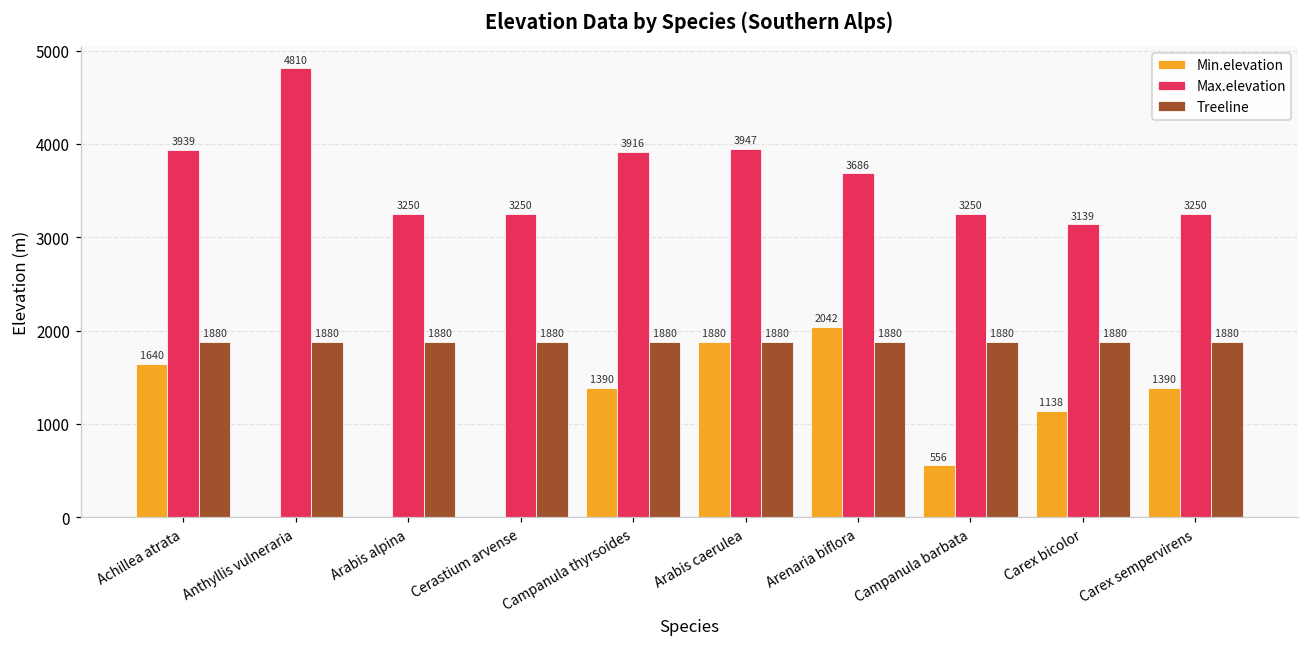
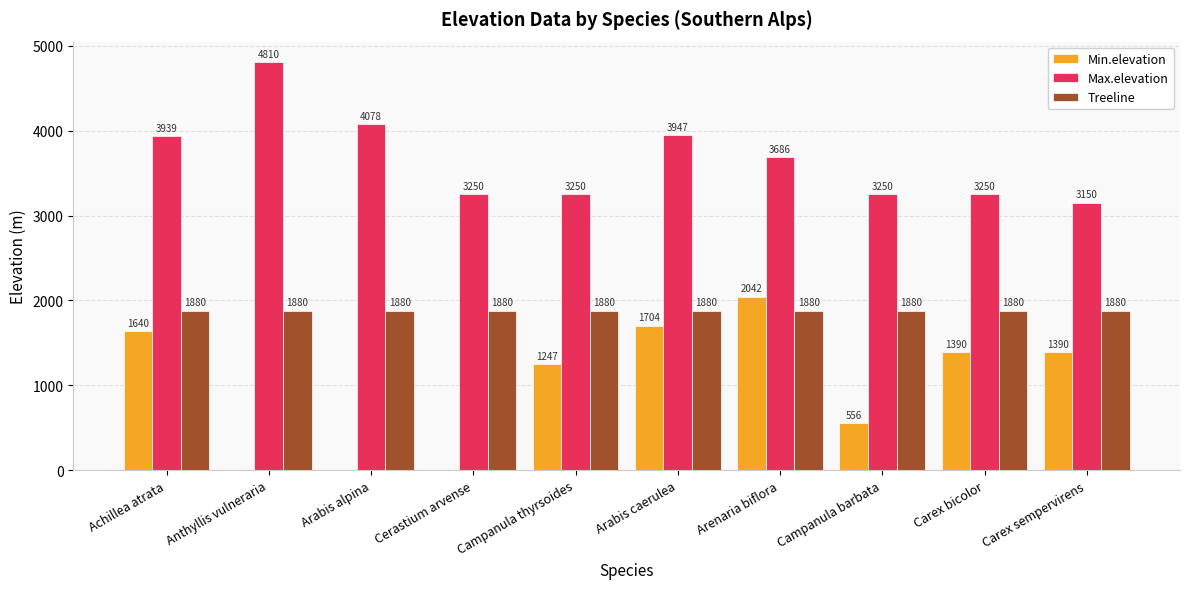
  {
    "Min.elevation": {
      "Achillea atrata": 1640,
-     "Campanula thyrsoides": 1390,
-     "Arabis caerulea": 1880,
+     "Campanula thyrsoides": 1247,
+     "Arabis caerulea": 1704,
      "Arenaria biflora": 2042,
      "Campanula barbata": 556,
-     "Carex bicolor": 1138,
+     "Carex bicolor": 1390,
      "Carex sempervirens": 1390
    },
    "Max.elevation": {
      "Achillea atrata": 3939,
      "Anthyllis vulneraria": 4810,
-     "Arabis alpina": 3250,
+     "Arabis alpina": 4078,
      "Cerastium arvense": 3250,
-     "Campanula thyrsoides": 3916,
+     "Campanula thyrsoides": 3250,
      "Arabis caerulea": 3947,
      "Arenaria biflora": 3686,
      "Campanula barbata": 3250,
-     "Carex bicolor": 3139,
-     "Carex sempervirens": 3250
+     "Carex bicolor": 3250,
+     "Carex sempervirens": 3150
    },
    "Treeline": {
      "Achillea atrata": 1880,
      "Anthyllis vulneraria": 1880,
      "Arabis alpina": 1880,
      "Cerastium arvense": 1880,
      "Campanula thyrsoides": 1880,
      "Arabis caerulea": 1880,
      "Arenaria biflora": 1880,
      "Campanula barbata": 1880,
      "Carex bicolor": 1880,
      "Carex sempervirens": 1880
    }
  }
